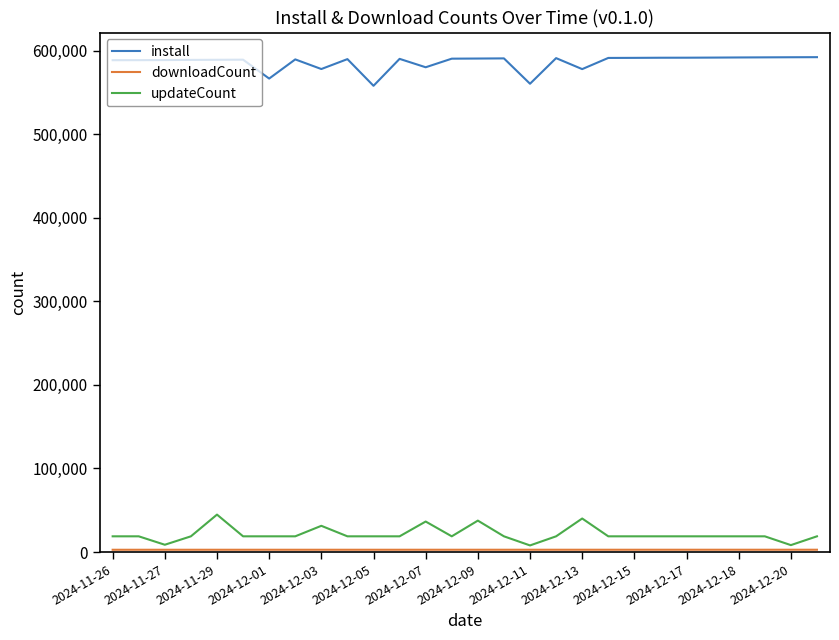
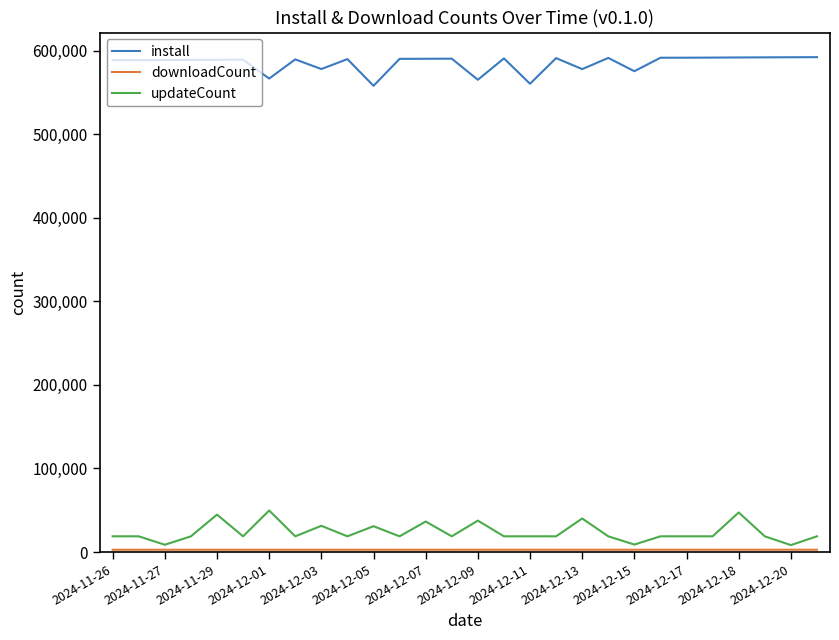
  {
    "install": {
      "2024-12-01": "570,000",
      "2024-12-03": "580,000",
      "2024-12-05": "560,000",
-     "2024-12-07": "580,000",
-     "2024-12-09": "590,000",
+     "2024-12-07": "590,000",
+     "2024-12-09": "570,000",
      "2024-12-11": "560,000",
      "2024-12-13": "580,000",
-     "2024-12-15": "590,000",
+     "2024-12-15": "580,000",
      "2024-12-18": "590,000",
      "2024-12-20": "590,000"
    },
    "downloadCount": {
      "2024-11-27": "0",
      "2024-11-29": "0",
      "2024-12-01": "0",
      "2024-12-03": "0",
      "2024-12-05": "0",
      "2024-12-07": "0",
      "2024-12-09": "0",
      "2024-12-11": "0",
      "2024-12-13": "0",
      "2024-12-15": "0",
      "2024-12-18": "0",
      "2024-12-20": "0"
    },
    "updateCount": {
      "2024-11-27": "10,000",
      "2024-11-29": "40,000",
-     "2024-12-01": "20,000",
+     "2024-12-01": "50,000",
      "2024-12-03": "30,000",
-     "2024-12-05": "20,000",
+     "2024-12-05": "30,000",
      "2024-12-07": "40,000",
      "2024-12-09": "40,000",
-     "2024-12-11": "10,000",
+     "2024-12-11": "20,000",
      "2024-12-13": "40,000",
-     "2024-12-15": "20,000",
-     "2024-12-18": "20,000",
+     "2024-12-15": "10,000",
+     "2024-12-18": "50,000",
      "2024-12-20": "10,000"
    }
  }
